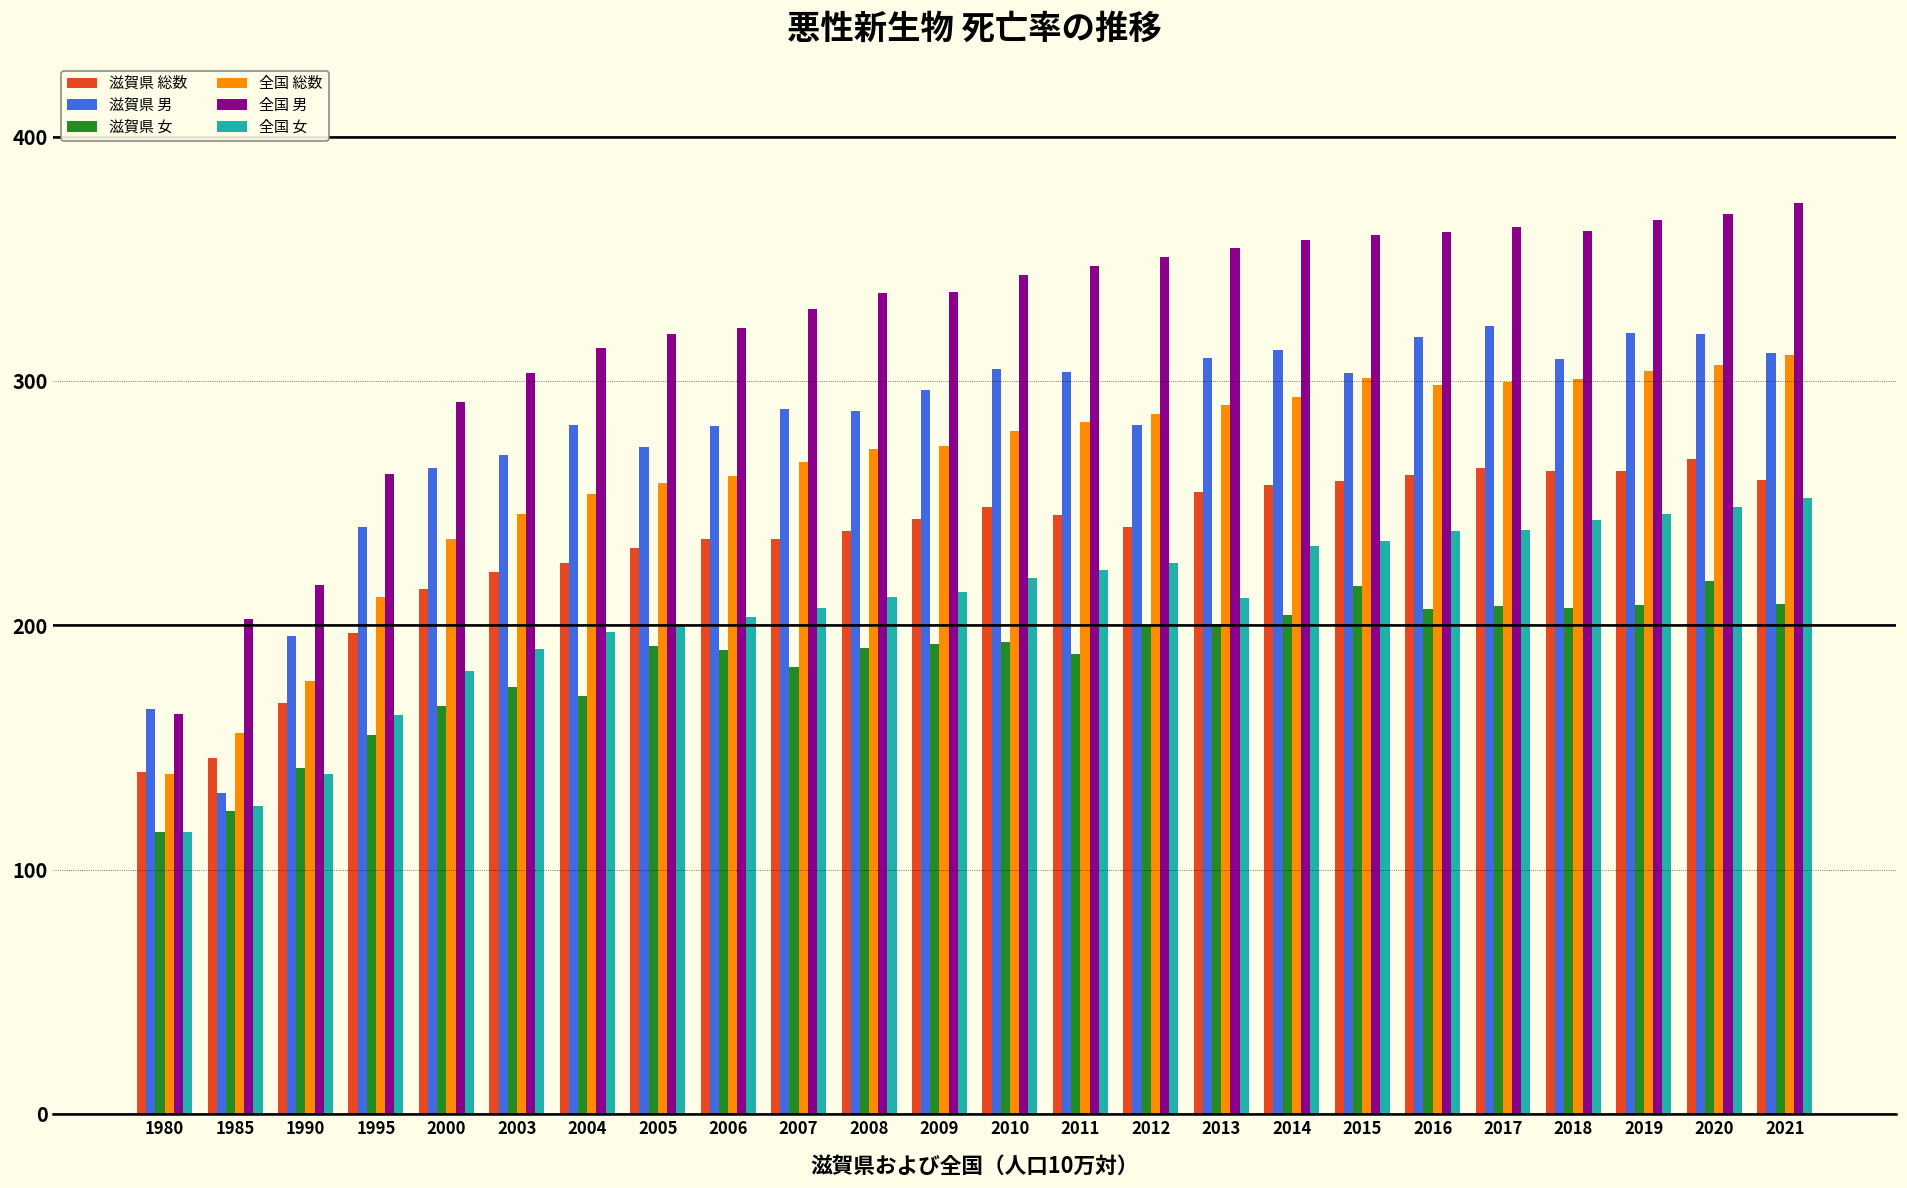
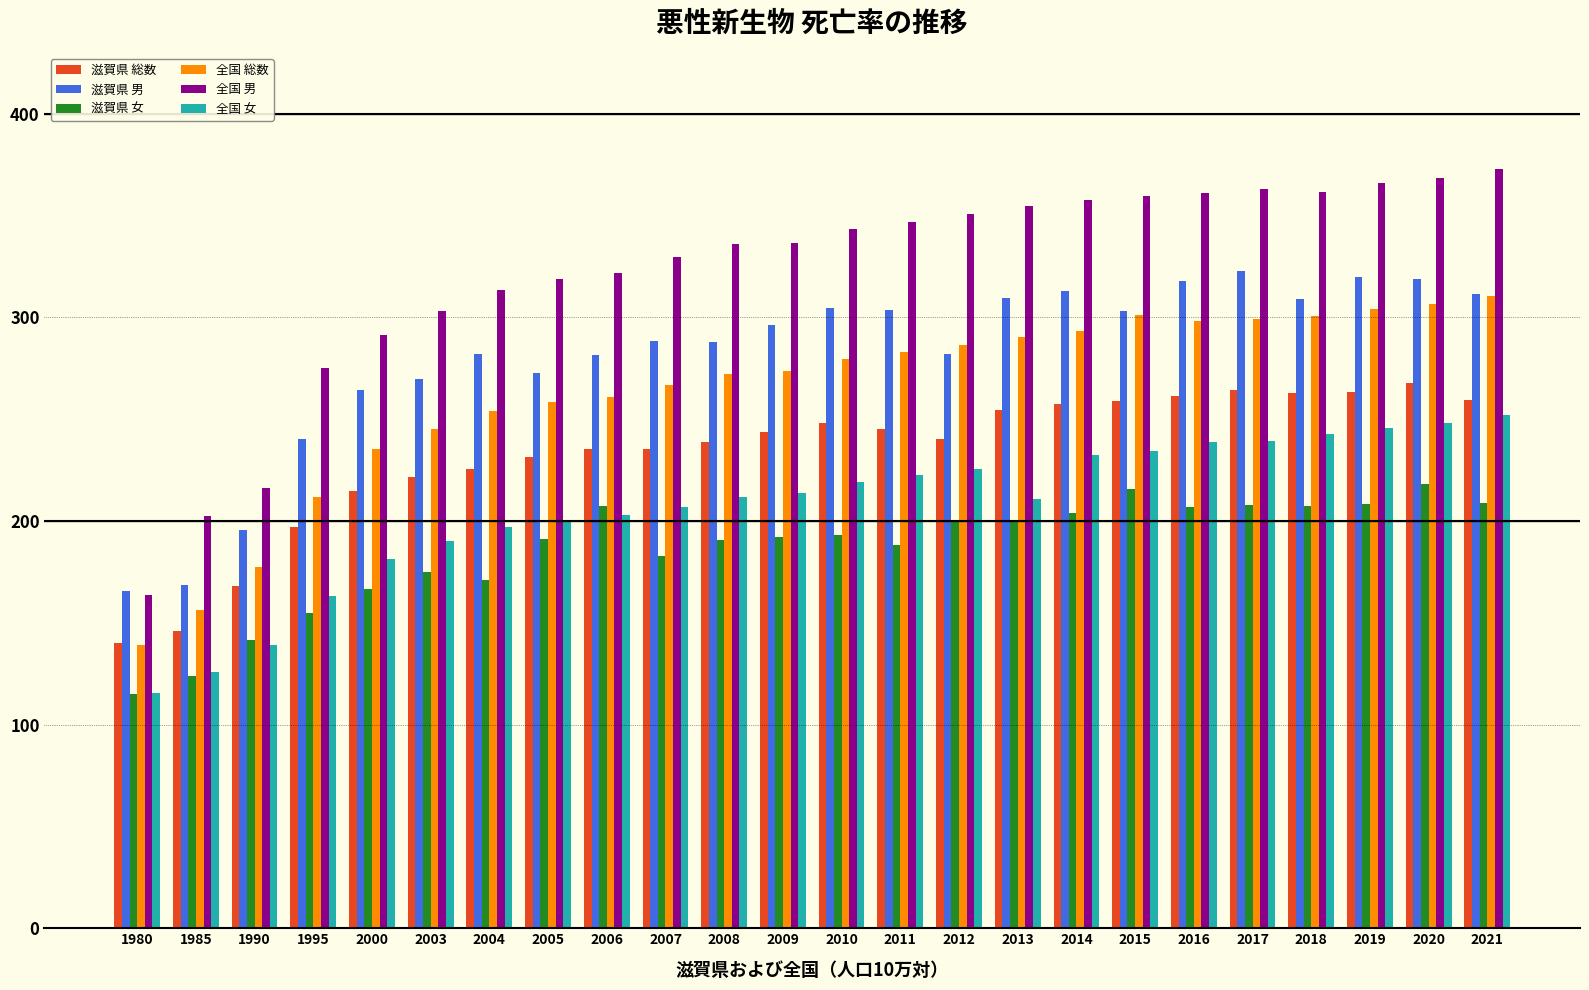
  {
    "滋賀県 総数": {
      "1980": 140,
      "1985": 146,
      "1990": 168,
      "1995": 197,
      "2000": 215,
      "2003": 222,
      "2004": 226,
      "2005": 232,
      "2006": 235,
      "2007": 235,
      "2008": 239,
      "2009": 244,
      "2010": 248,
      "2011": 245,
      "2012": 240,
      "2013": 254,
      "2014": 258,
      "2015": 259,
      "2016": 262,
      "2017": 264,
      "2018": 263,
      "2019": 263,
      "2020": 268,
      "2021": 259
    },
    "滋賀県 男": {
      "1980": 166,
-     "1985": 131,
+     "1985": 168,
      "1990": 196,
      "1995": 240,
      "2000": 264,
      "2003": 270,
      "2004": 282,
      "2005": 273,
      "2006": 282,
      "2007": 289,
      "2008": 288,
      "2009": 296,
      "2010": 305,
      "2011": 304,
      "2012": 282,
      "2013": 309,
      "2014": 313,
      "2015": 303,
      "2016": 318,
      "2017": 323,
      "2018": 309,
      "2019": 320,
      "2020": 319,
      "2021": 312
    },
    "滋賀県 女": {
      "1980": 115,
      "1985": 124,
      "1990": 142,
      "1995": 155,
      "2000": 167,
      "2003": 175,
      "2004": 171,
      "2005": 191,
-     "2006": 190,
+     "2006": 208,
      "2007": 183,
      "2008": 191,
      "2009": 192,
      "2010": 193,
      "2011": 188,
      "2012": 200,
      "2013": 201,
      "2014": 204,
      "2015": 216,
      "2016": 207,
      "2017": 208,
      "2018": 207,
      "2019": 208,
      "2020": 218,
      "2021": 209
    },
    "全国 総数": {
      "1980": 139,
      "1985": 156,
      "1990": 177,
      "1995": 212,
      "2000": 235,
      "2003": 245,
      "2004": 254,
      "2005": 258,
      "2006": 261,
      "2007": 267,
      "2008": 272,
      "2009": 274,
      "2010": 280,
      "2011": 283,
      "2012": 287,
      "2013": 290,
      "2014": 294,
      "2015": 301,
      "2016": 298,
      "2017": 300,
      "2018": 301,
      "2019": 304,
      "2020": 307,
      "2021": 311
    },
    "全国 男": {
      "1980": 164,
      "1985": 203,
      "1990": 216,
-     "1995": 262,
+     "1995": 275,
      "2000": 291,
      "2003": 303,
      "2004": 314,
      "2005": 319,
      "2006": 322,
      "2007": 330,
      "2008": 336,
      "2009": 336,
      "2010": 343,
      "2011": 347,
      "2012": 351,
      "2013": 355,
      "2014": 358,
      "2015": 360,
      "2016": 361,
      "2017": 363,
      "2018": 362,
      "2019": 366,
      "2020": 368,
      "2021": 373
    },
    "全国 女": {
      "1980": 116,
      "1985": 126,
      "1990": 139,
      "1995": 163,
      "2000": 181,
      "2003": 190,
      "2004": 197,
      "2005": 200,
      "2006": 203,
      "2007": 207,
      "2008": 212,
      "2009": 214,
      "2010": 219,
      "2011": 223,
      "2012": 226,
      "2013": 211,
      "2014": 233,
      "2015": 235,
      "2016": 239,
      "2017": 239,
      "2018": 243,
      "2019": 246,
      "2020": 248,
      "2021": 252
    }
  }
